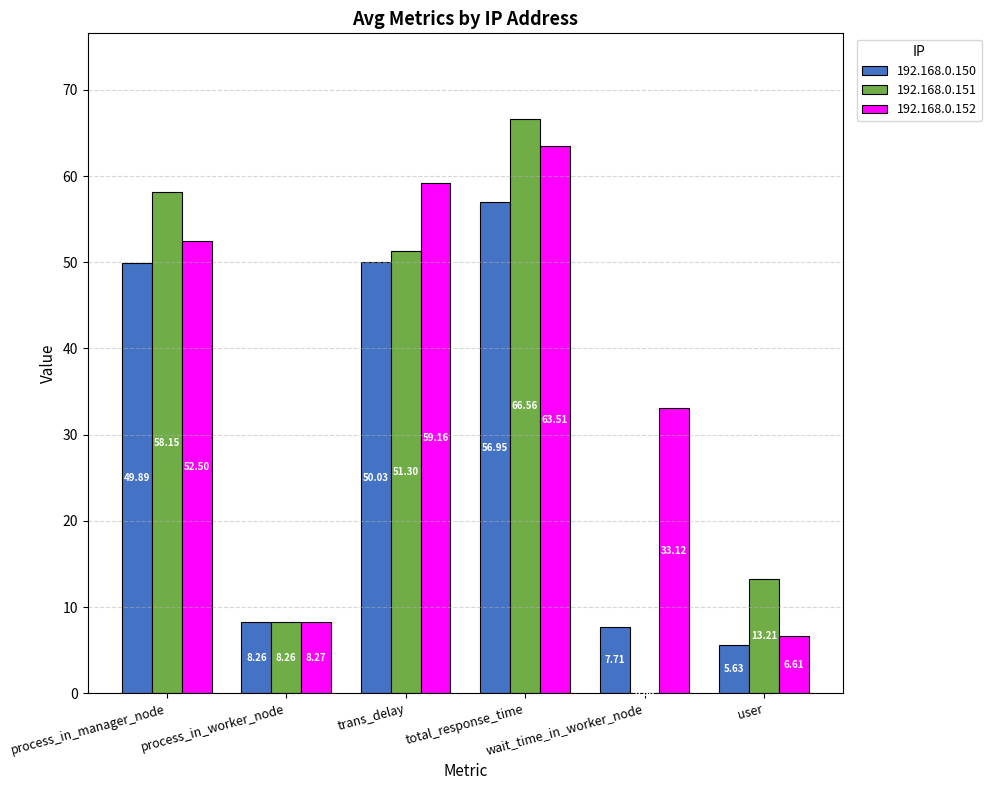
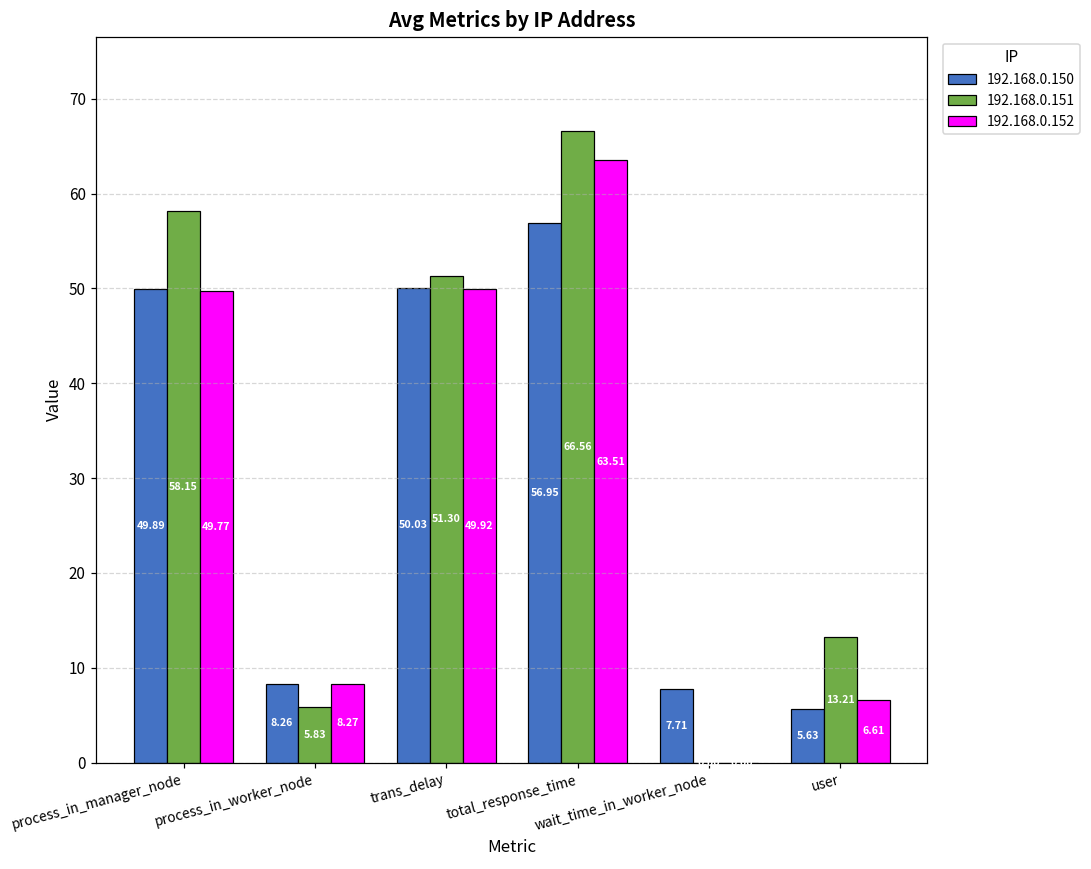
  {
    "192.168.0.150": {
      "process_in_manager_node": 49.89,
      "process_in_worker_node": 8.26,
      "trans_delay": 50.03,
      "total_response_time": 56.95,
      "wait_time_in_worker_node": 7.71,
      "user": 5.63
    },
    "192.168.0.151": {
      "process_in_manager_node": 58.15,
-     "process_in_worker_node": 8.26,
+     "process_in_worker_node": 5.83,
      "trans_delay": 51.30,
      "total_response_time": 66.56,
      "user": 13.21
    },
    "192.168.0.152": {
-     "process_in_manager_node": 52.50,
+     "process_in_manager_node": 49.77,
      "process_in_worker_node": 8.27,
-     "trans_delay": 59.16,
+     "trans_delay": 49.92,
      "total_response_time": 63.51,
-     "wait_time_in_worker_node": 33,
+     "wait_time_in_worker_node": 0,
      "user": 6.61
    }
  }
